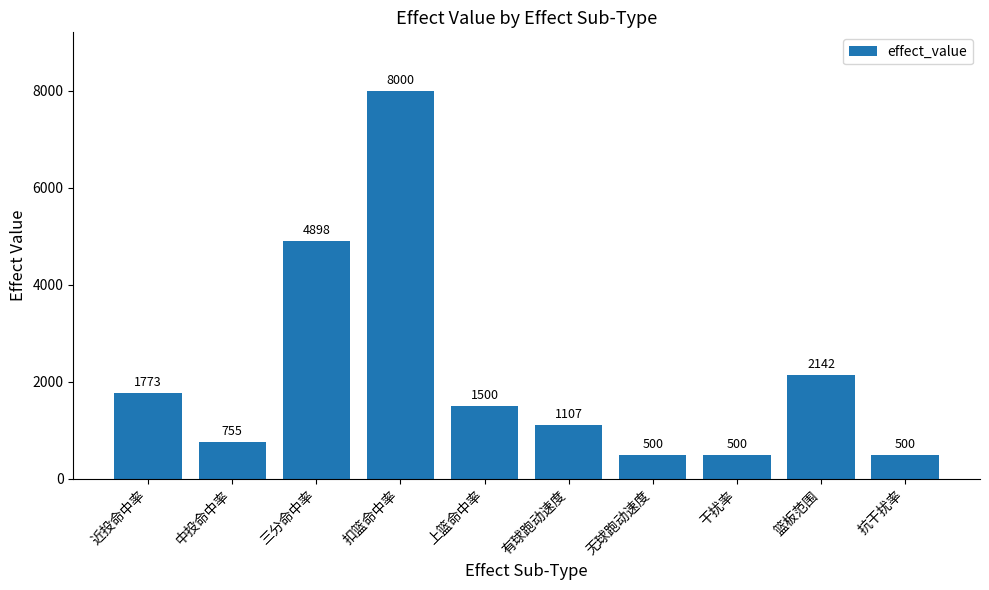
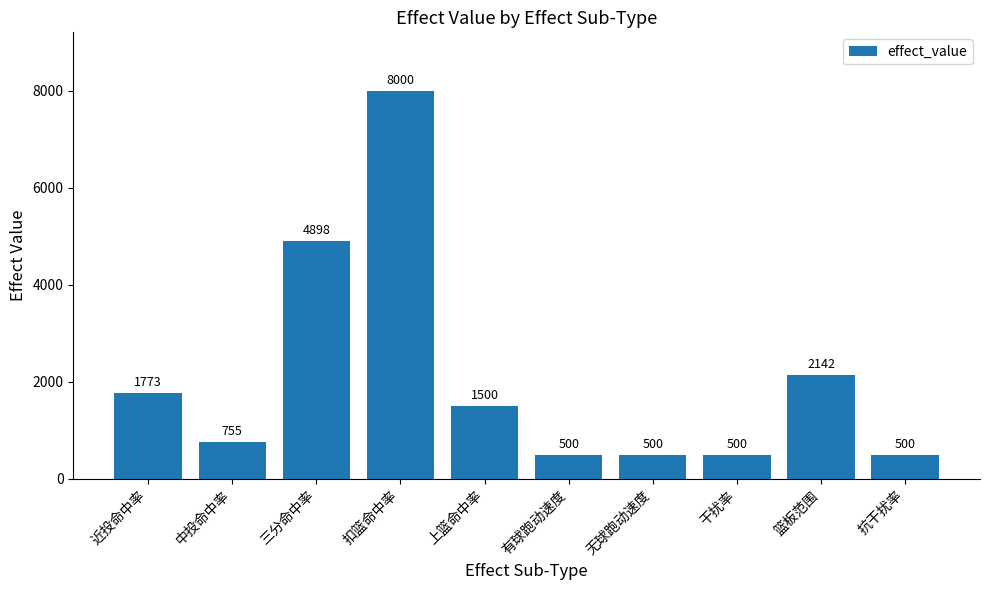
  {
    "近投命中率": 1773,
    "中投命中率": 755,
    "三分命中率": 4898,
    "扣篮命中率": 8000,
    "上篮命中率": 1500,
-   "有球跑动速度": 1107,
+   "有球跑动速度": 500,
    "无球跑动速度": 500,
    "干扰率": 500,
    "篮板范围": 2142,
    "抗干扰率": 500
  }
